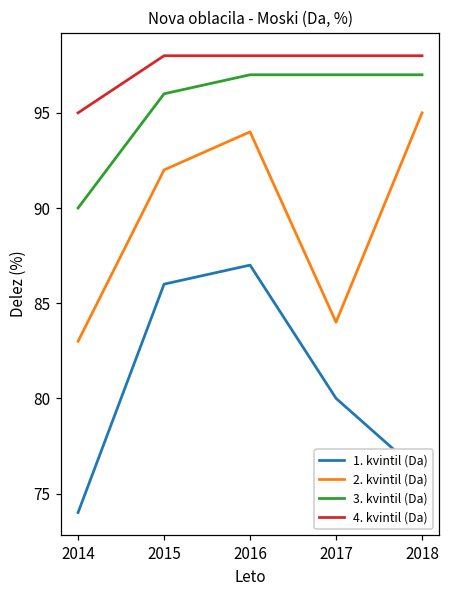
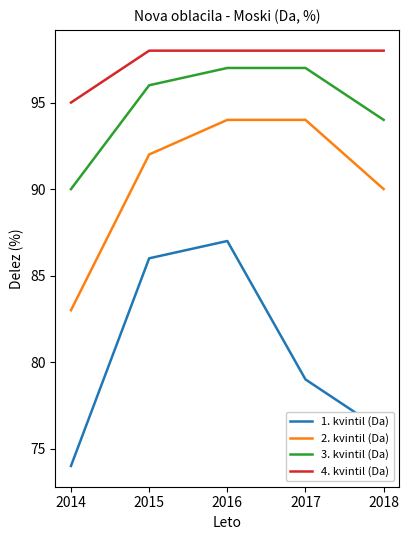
  {
    "1. kvintil (Da)": {
      "2014": 74,
      "2015": 86,
      "2016": 87,
-     "2017": 80
+     "2017": 79
    },
    "2. kvintil (Da)": {
      "2014": 83,
      "2015": 92,
      "2016": 94,
-     "2017": 84,
-     "2018": 95
+     "2017": 94,
+     "2018": 90
    },
    "3. kvintil (Da)": {
      "2014": 90,
      "2015": 96,
      "2016": 97,
      "2017": 97,
-     "2018": 97
+     "2018": 94
    },
    "4. kvintil (Da)": {
      "2014": 95,
      "2015": 98,
      "2016": 98,
      "2017": 98,
      "2018": 98
    }
  }
